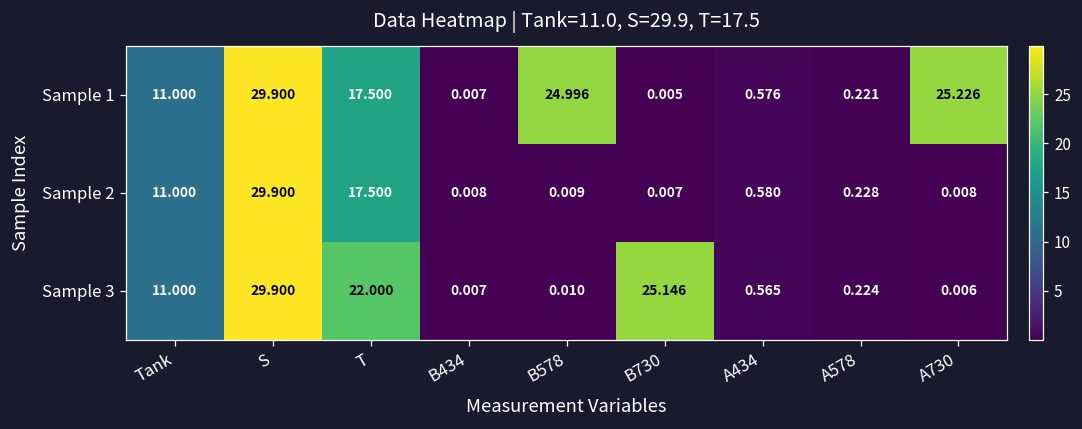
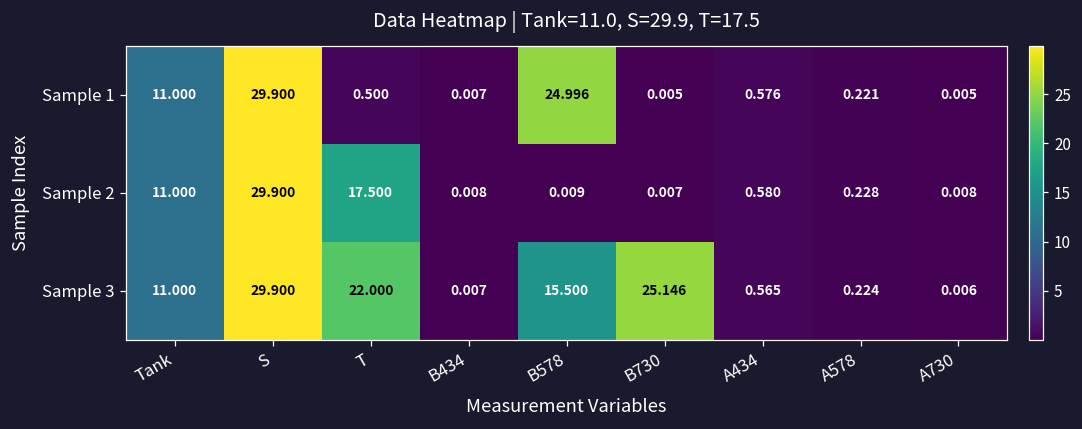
  {
    "Sample 1": {
      "Tank": 11.000,
      "S": 29.900,
-     "T": 17.500,
+     "T": 0.500,
      "B434": 0.007,
      "B578": 24.996,
      "B730": 0.005,
      "A434": 0.576,
      "A578": 0.221,
-     "A730": 25.226
+     "A730": 0.005
    },
    "Sample 2": {
      "Tank": 11.000,
      "S": 29.900,
      "T": 17.500,
      "B434": 0.008,
      "B578": 0.009,
      "B730": 0.007,
      "A434": 0.580,
      "A578": 0.228,
      "A730": 0.008
    },
    "Sample 3": {
      "Tank": 11.000,
      "S": 29.900,
      "T": 22.000,
      "B434": 0.007,
-     "B578": 0.010,
+     "B578": 15.500,
      "B730": 25.146,
      "A434": 0.565,
      "A578": 0.224,
      "A730": 0.006
    }
  }
